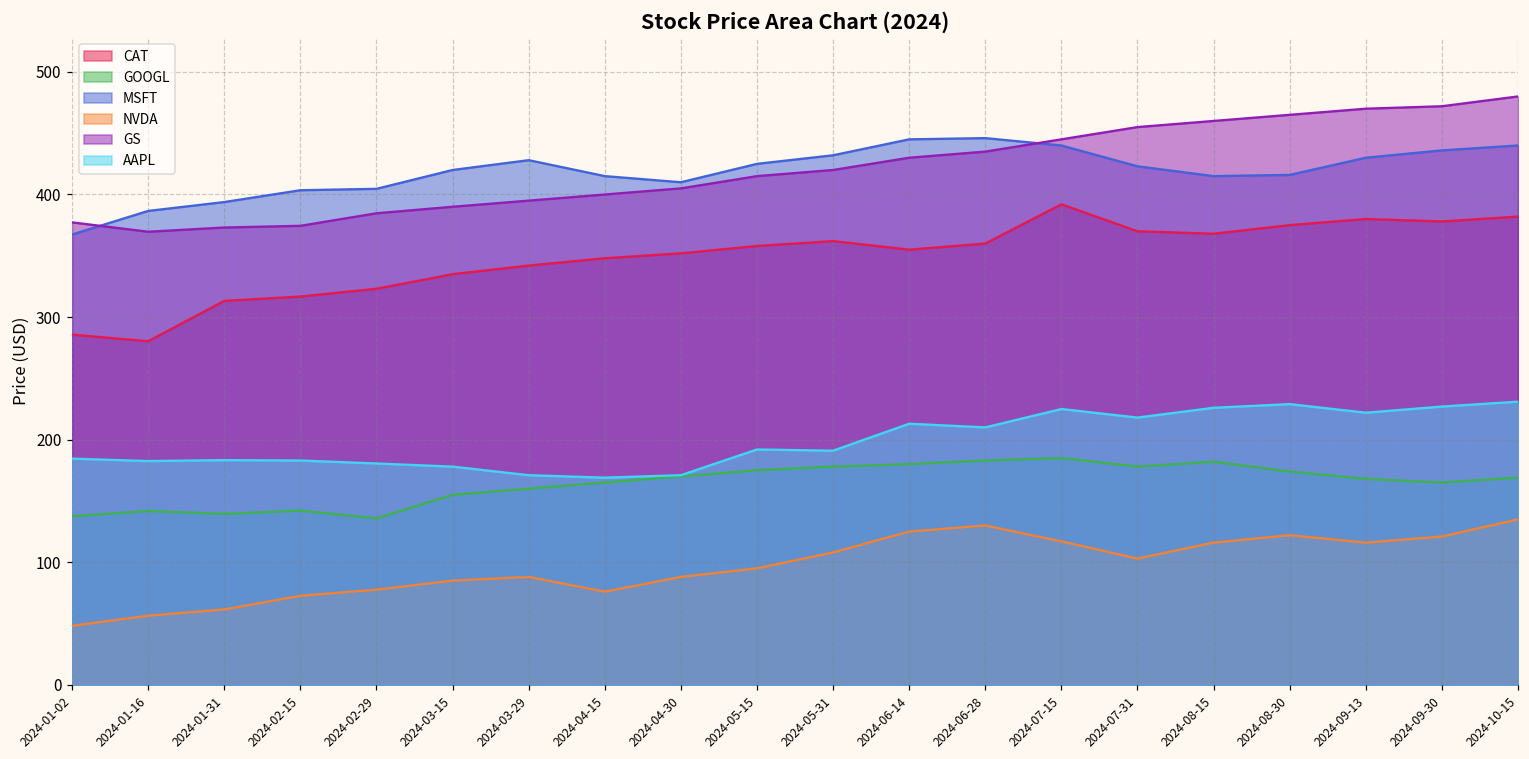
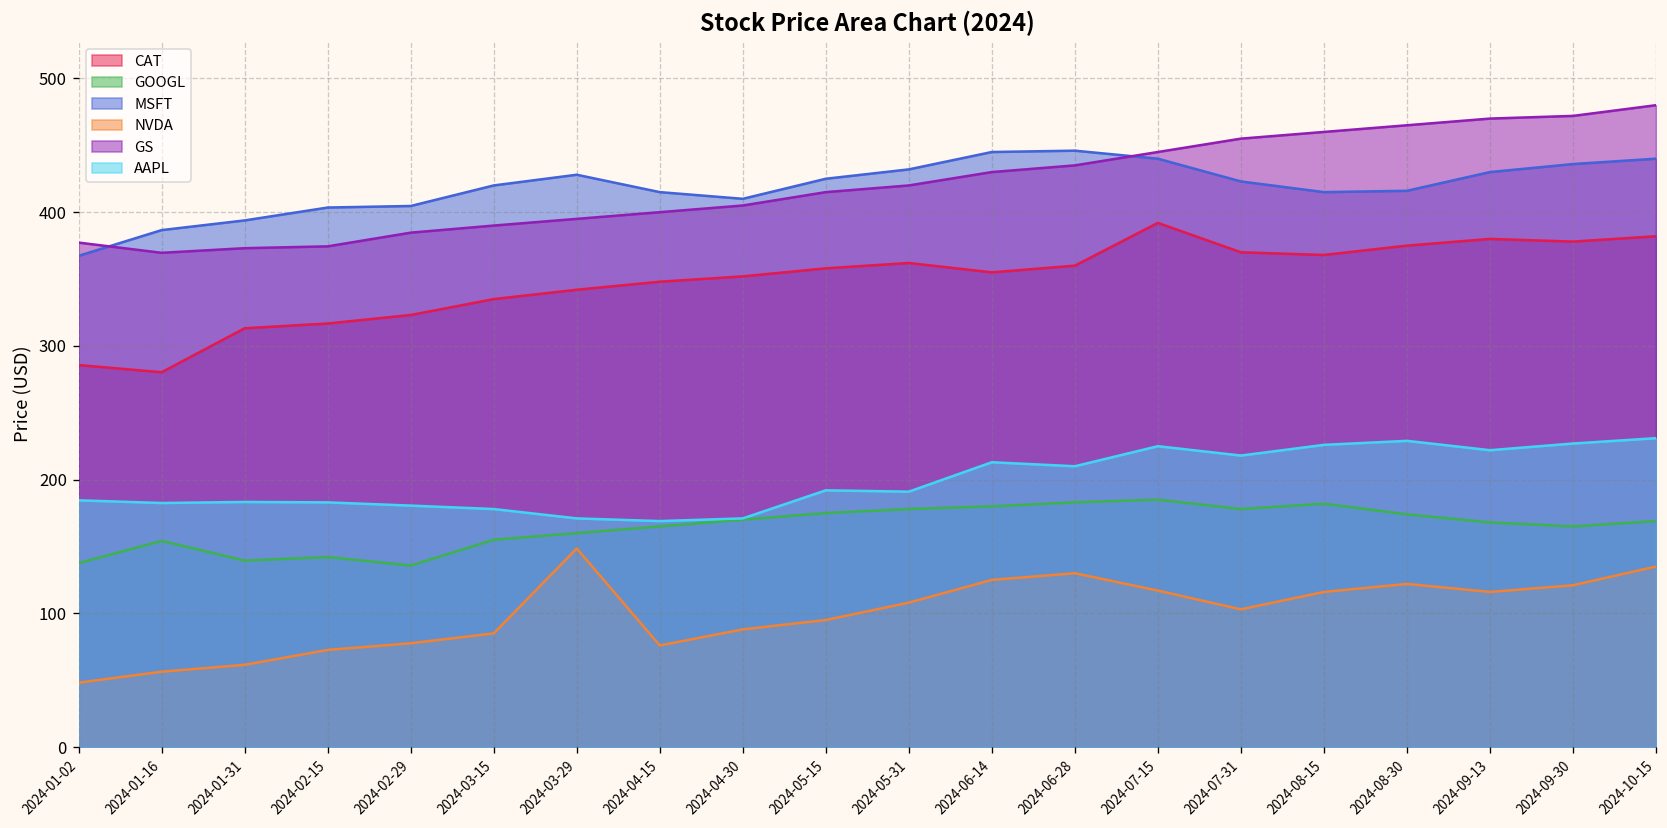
  {
    "CAT": {
      "2024-01-02": 286,
      "2024-01-16": 280,
      "2024-01-31": 313,
      "2024-02-15": 317,
      "2024-02-29": 323,
      "2024-03-15": 335,
      "2024-03-29": 342,
      "2024-04-15": 348,
      "2024-04-30": 352,
      "2024-05-15": 358,
      "2024-05-31": 362,
      "2024-06-14": 355,
      "2024-06-28": 360,
      "2024-07-15": 392,
      "2024-07-31": 370,
      "2024-08-15": 368,
      "2024-08-30": 375,
      "2024-09-13": 380,
      "2024-09-30": 378,
      "2024-10-15": 382
    },
    "GOOGL": {
      "2024-01-02": 138,
-     "2024-01-16": 142,
+     "2024-01-16": 154,
      "2024-01-31": 139,
      "2024-02-15": 142,
      "2024-02-29": 136,
      "2024-03-15": 155,
      "2024-03-29": 160,
      "2024-04-15": 165,
      "2024-05-15": 175,
      "2024-05-31": 178,
      "2024-06-14": 180,
      "2024-06-28": 183,
      "2024-07-15": 185,
      "2024-07-31": 178,
      "2024-08-15": 182,
      "2024-08-30": 174,
      "2024-09-13": 168,
      "2024-09-30": 165,
      "2024-10-15": 169
    },
    "MSFT": {
      "2024-01-02": 367,
      "2024-01-16": 387,
      "2024-01-31": 394,
      "2024-02-15": 403,
      "2024-02-29": 405,
      "2024-03-15": 420,
      "2024-03-29": 428,
      "2024-04-15": 415,
      "2024-04-30": 410,
      "2024-05-15": 425,
      "2024-05-31": 432,
      "2024-06-14": 445,
      "2024-06-28": 446,
      "2024-07-15": 440,
      "2024-07-31": 423,
      "2024-08-15": 415,
      "2024-08-30": 416,
      "2024-09-13": 430,
      "2024-09-30": 436,
      "2024-10-15": 440
    },
    "NVDA": {
      "2024-01-02": 48,
      "2024-01-16": 56,
      "2024-01-31": 62,
      "2024-02-15": 73,
      "2024-02-29": 78,
      "2024-03-15": 85,
-     "2024-03-29": 88,
+     "2024-03-29": 149,
      "2024-04-15": 76,
      "2024-04-30": 88,
      "2024-05-15": 95,
      "2024-05-31": 108,
      "2024-06-14": 125,
      "2024-06-28": 130,
      "2024-07-15": 117,
      "2024-07-31": 103,
      "2024-08-15": 116,
      "2024-08-30": 122,
      "2024-09-13": 116,
      "2024-09-30": 121,
      "2024-10-15": 135
    },
    "GS": {
      "2024-01-02": 377,
      "2024-01-16": 370,
      "2024-01-31": 373,
      "2024-02-15": 374,
      "2024-02-29": 385,
      "2024-03-15": 390,
      "2024-03-29": 395,
      "2024-04-15": 400,
      "2024-04-30": 405,
      "2024-05-15": 415,
      "2024-05-31": 420,
      "2024-06-14": 430,
      "2024-06-28": 435,
      "2024-07-15": 445,
      "2024-07-31": 455,
      "2024-08-15": 460,
      "2024-08-30": 465,
      "2024-09-13": 470,
      "2024-09-30": 472,
      "2024-10-15": 480
    },
    "AAPL": {
      "2024-01-02": 185,
      "2024-01-16": 183,
      "2024-01-31": 183,
      "2024-02-15": 183,
      "2024-02-29": 181,
      "2024-03-15": 178,
      "2024-03-29": 171,
      "2024-04-15": 169,
      "2024-05-15": 192,
      "2024-05-31": 191,
      "2024-06-14": 213,
      "2024-06-28": 210,
      "2024-07-15": 225,
      "2024-07-31": 218,
      "2024-08-15": 226,
      "2024-08-30": 229,
      "2024-09-13": 222,
      "2024-09-30": 227,
      "2024-10-15": 231
    }
  }
